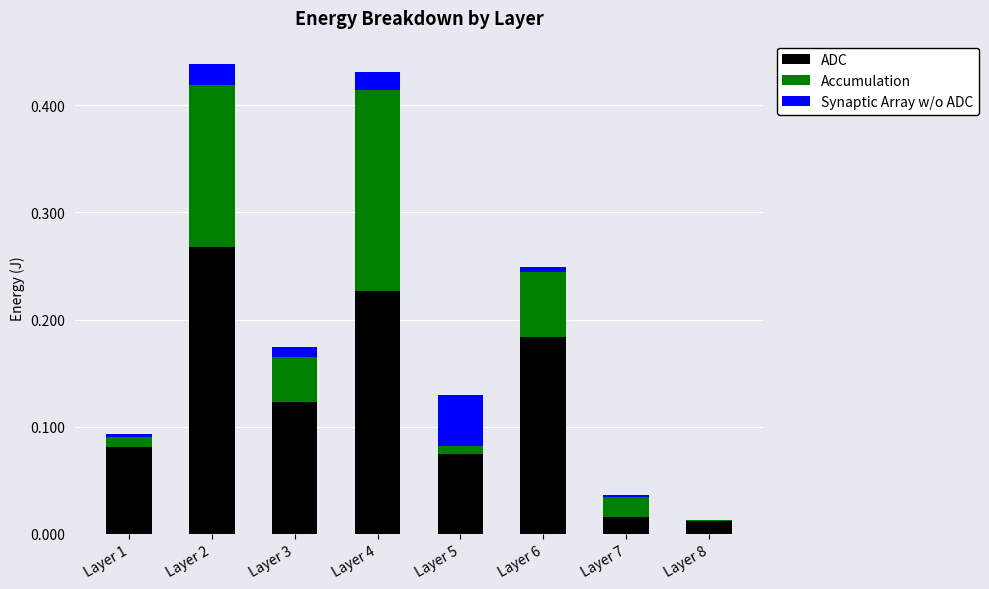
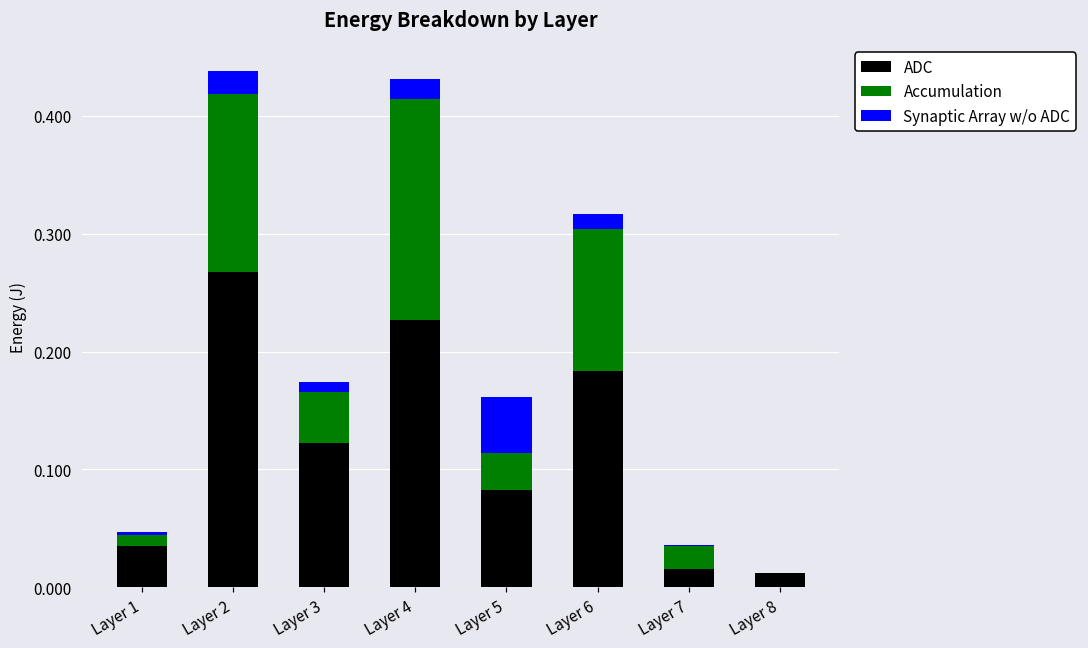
  {
    "ADC": {
-     "Layer 1": 0.081,
+     "Layer 1": 0.035,
      "Layer 2": 0.268,
      "Layer 3": 0.123,
      "Layer 4": 0.227,
-     "Layer 5": 0.075,
+     "Layer 5": 0.083,
      "Layer 6": 0.184,
      "Layer 7": 0.016,
      "Layer 8": 0.012
    },
    "Accumulation": {
      "Layer 1": 0.010,
      "Layer 2": 0.151,
      "Layer 3": 0.043,
      "Layer 4": 0.187,
-     "Layer 5": 0.008,
-     "Layer 6": 0.061,
+     "Layer 5": 0.031,
+     "Layer 6": 0.120,
      "Layer 7": 0.019
    },
    "Synaptic Array w/o ADC": {
      "Layer 1": 0.002,
      "Layer 2": 0.020,
      "Layer 3": 0.009,
      "Layer 4": 0.017,
      "Layer 5": 0.048,
-     "Layer 6": 0.005
+     "Layer 6": 0.012
    }
  }
